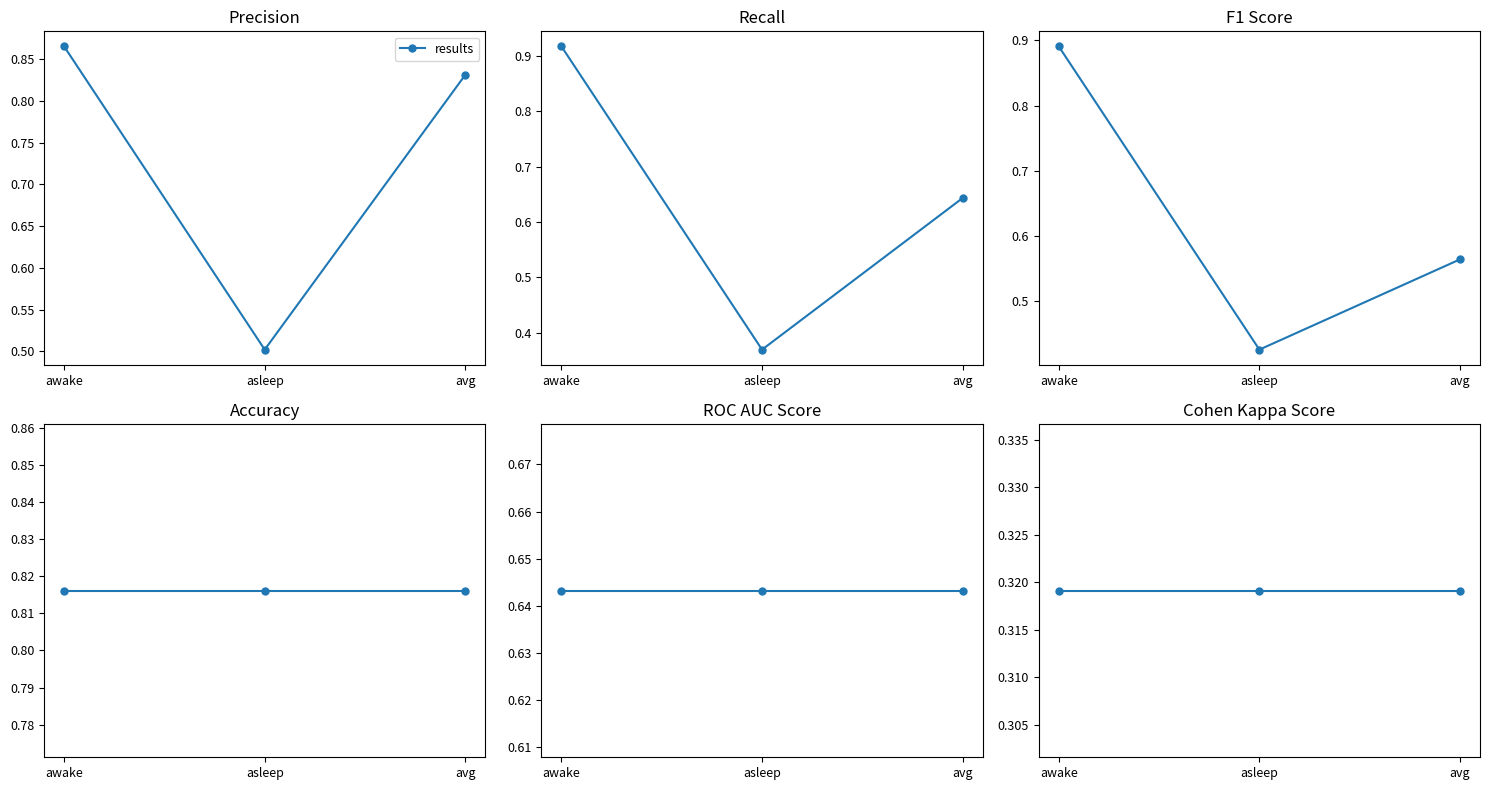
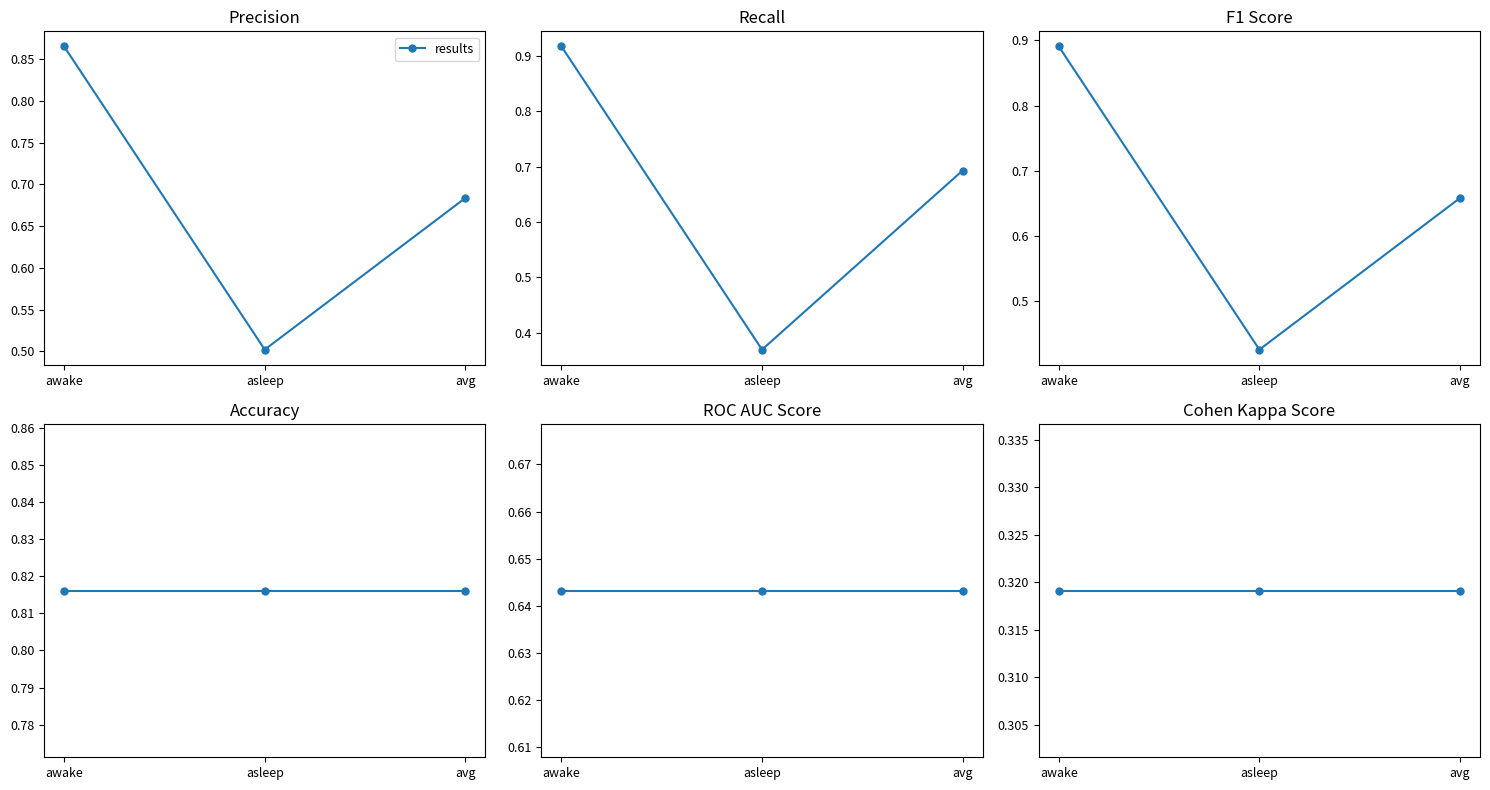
  {
    "Precision": {
      "awake": 0.87,
      "asleep": 0.50,
-     "avg": 0.83
+     "avg": 0.68
    },
    "Recall": {
      "awake": 0.92,
      "asleep": 0.37,
-     "avg": 0.64
+     "avg": 0.69
    },
    "F1 Score": {
      "awake": 0.89,
      "asleep": 0.43,
-     "avg": 0.56
+     "avg": 0.66
    },
    "Accuracy": {
      "awake": 0.816,
      "asleep": 0.816,
      "avg": 0.816
    },
    "ROC AUC Score": {
      "awake": 0.643,
      "asleep": 0.643,
      "avg": 0.643
    },
    "Cohen Kappa Score": {
      "awake": 0.319,
      "asleep": 0.319,
      "avg": 0.319
    }
  }
